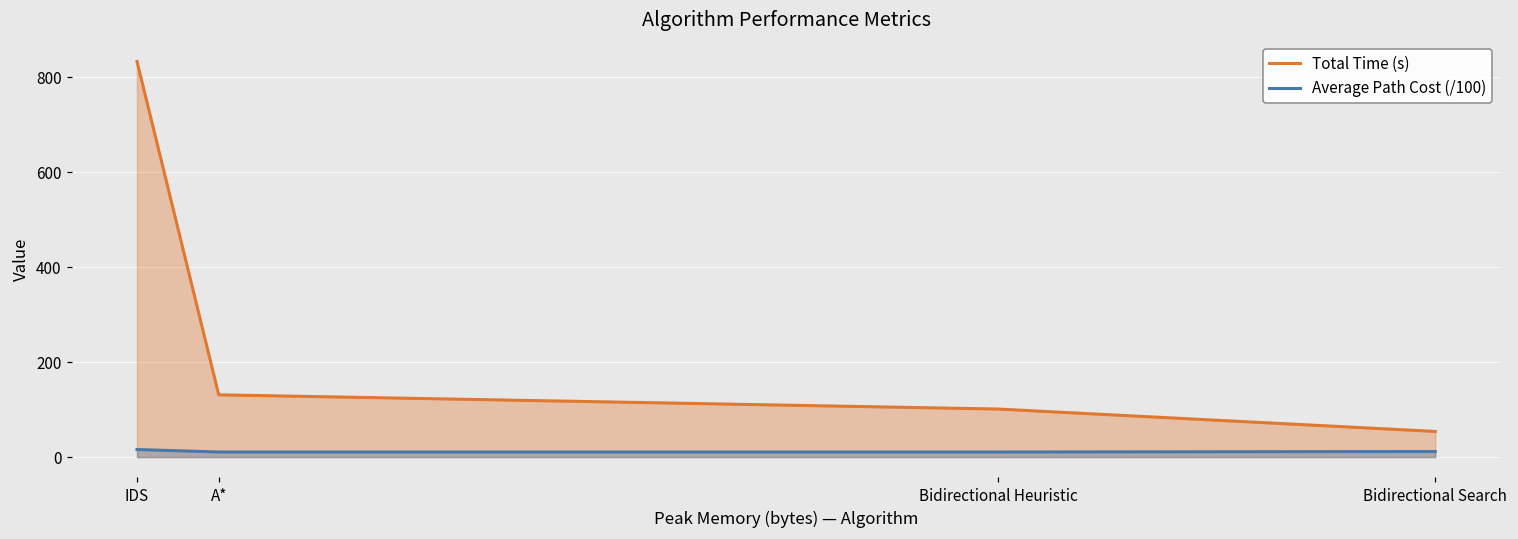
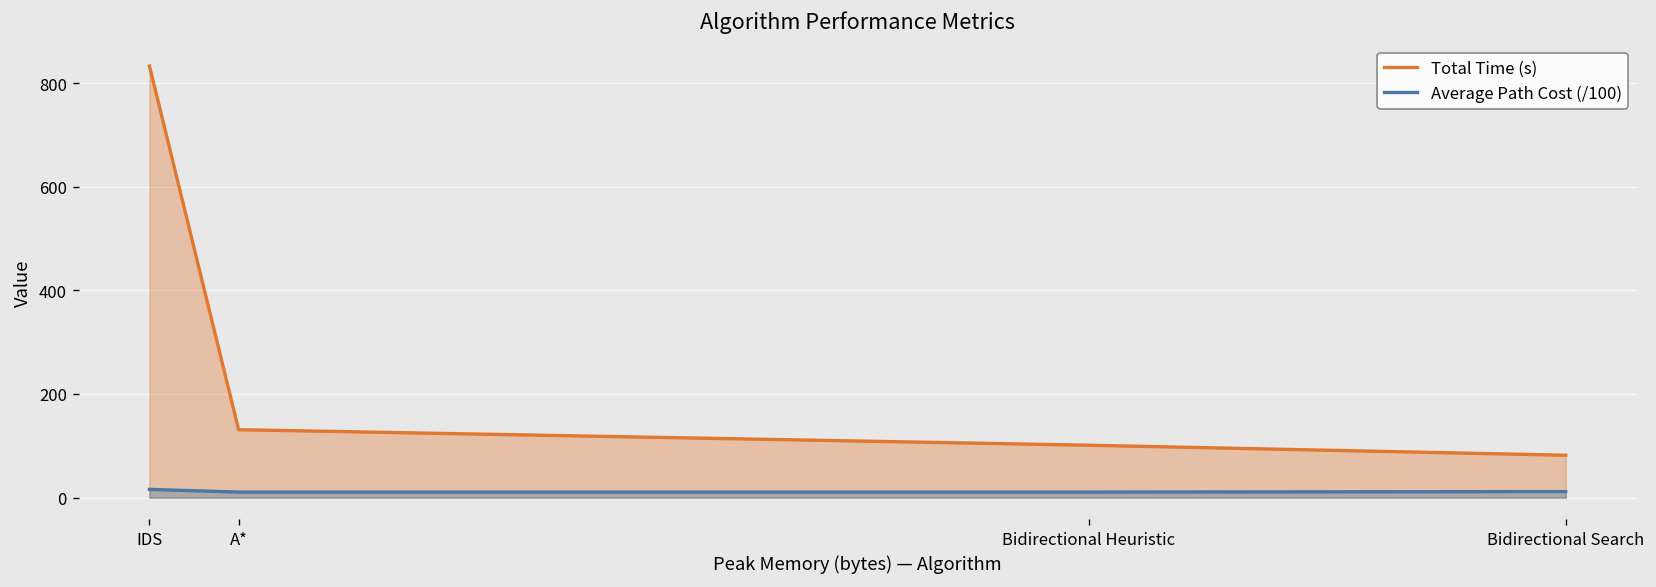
  {
    "Total Time (s)": {
      "IDS": 830,
      "A*": 130,
      "Bidirectional Heuristic": 100,
-     "Bidirectional Search": 50
+     "Bidirectional Search": 80
    },
    "Average Path Cost (/100)": {
      "IDS": 20,
      "A*": 10,
      "Bidirectional Heuristic": 10,
      "Bidirectional Search": 10
    }
  }
